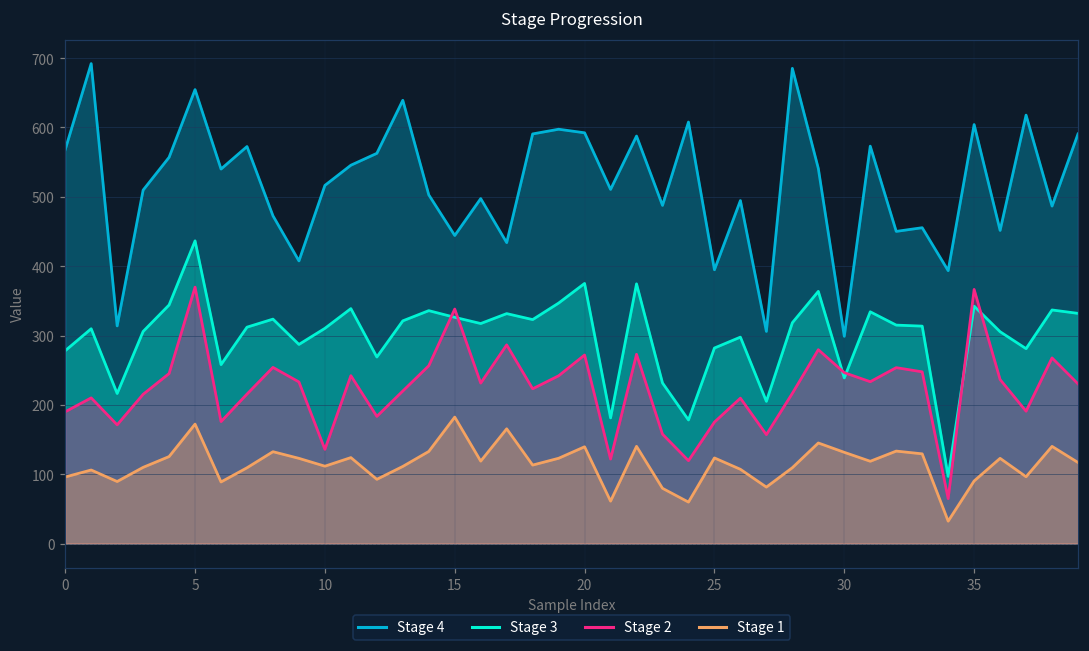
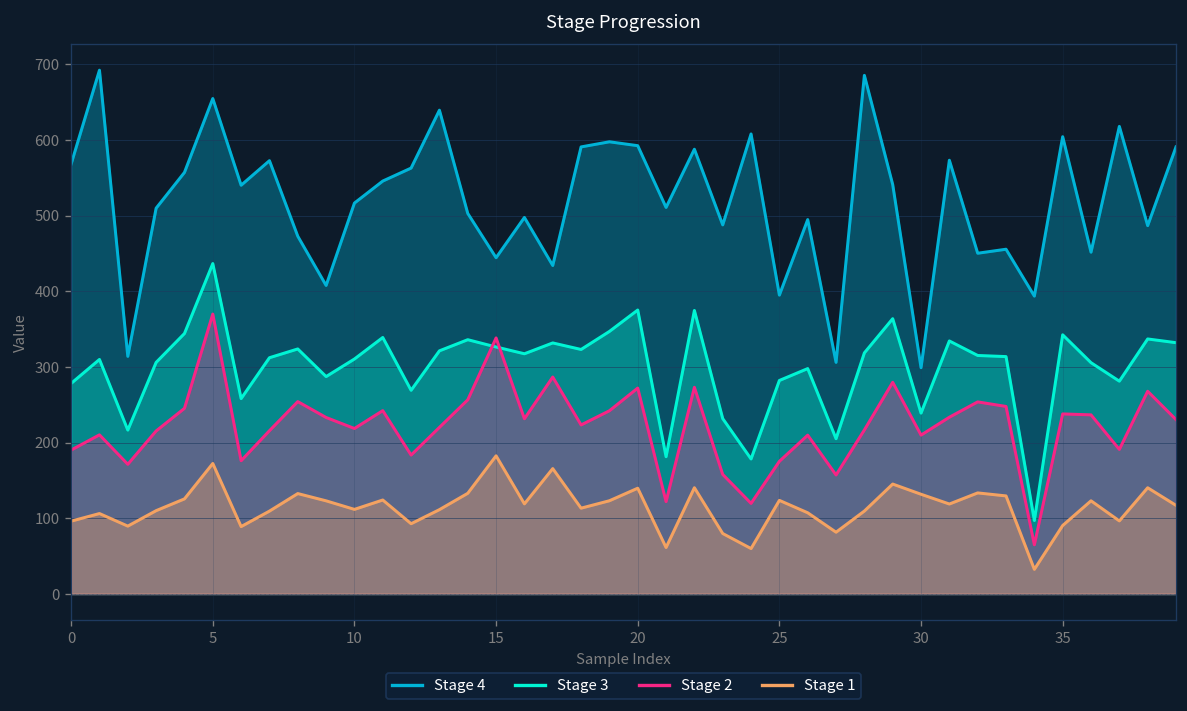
  {
    "Stage 2": {
      "0": 190,
      "5": 370,
-     "10": 140,
+     "10": 220,
      "15": 340,
      "20": 270,
      "25": 180,
-     "30": 250,
-     "35": 370
+     "30": 210,
+     "35": 240
    },
    "Stage 1": {
      "0": 100,
      "5": 170,
      "10": 110,
      "15": 180,
      "20": 140,
      "25": 120,
      "30": 130,
      "35": 90
    }
  }
